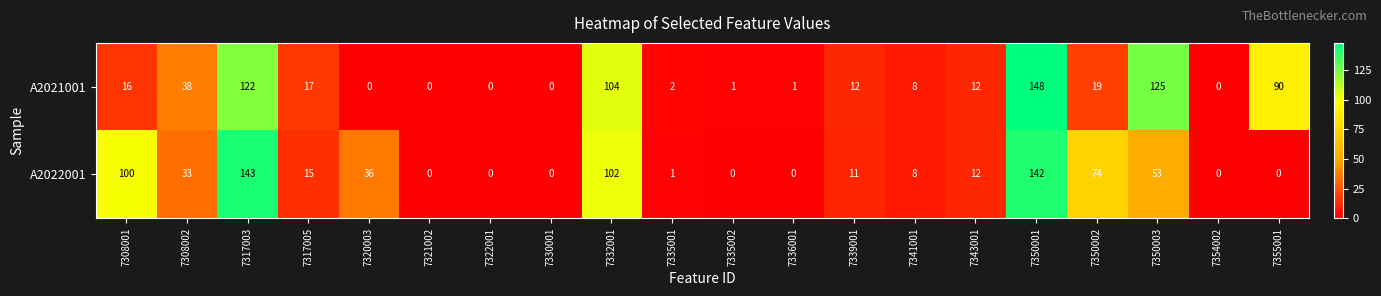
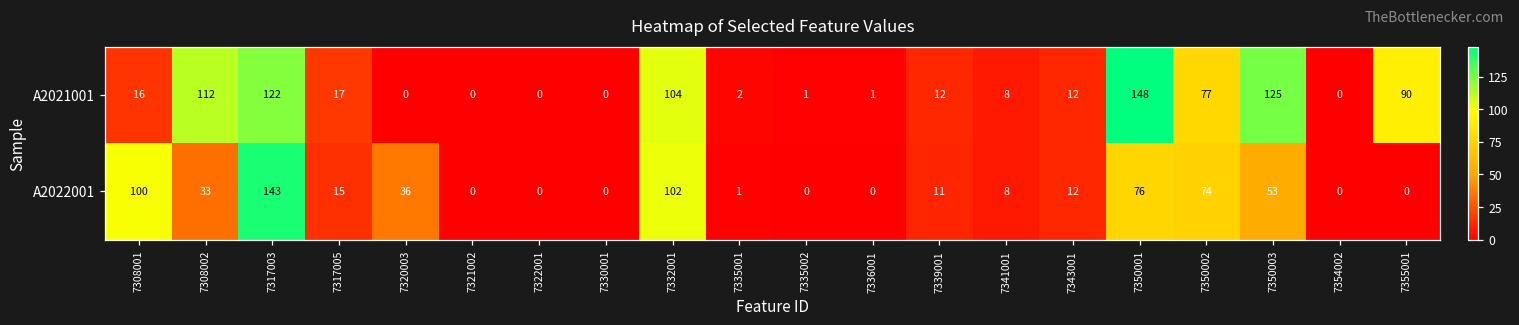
  {
    "A2021001": {
      "7308001": 16,
-     "7308002": 38,
+     "7308002": 112,
      "7317003": 122,
      "7317005": 17,
      "7320003": 0,
      "7321002": 0,
      "7322001": 0,
      "7330001": 0,
      "7332001": 104,
      "7335001": 2,
      "7335002": 1,
      "7336001": 1,
      "7339001": 12,
      "7341001": 8,
      "7343001": 12,
      "7350001": 148,
-     "7350002": 19,
+     "7350002": 77,
      "7350003": 125,
      "7354002": 0,
      "7355001": 90
    },
    "A2022001": {
      "7308001": 100,
      "7308002": 33,
      "7317003": 143,
      "7317005": 15,
      "7320003": 36,
      "7321002": 0,
      "7322001": 0,
      "7330001": 0,
      "7332001": 102,
      "7335001": 1,
      "7335002": 0,
      "7336001": 0,
      "7339001": 11,
      "7341001": 8,
      "7343001": 12,
-     "7350001": 142,
+     "7350001": 76,
      "7350002": 74,
      "7350003": 53,
      "7354002": 0,
      "7355001": 0
    }
  }
